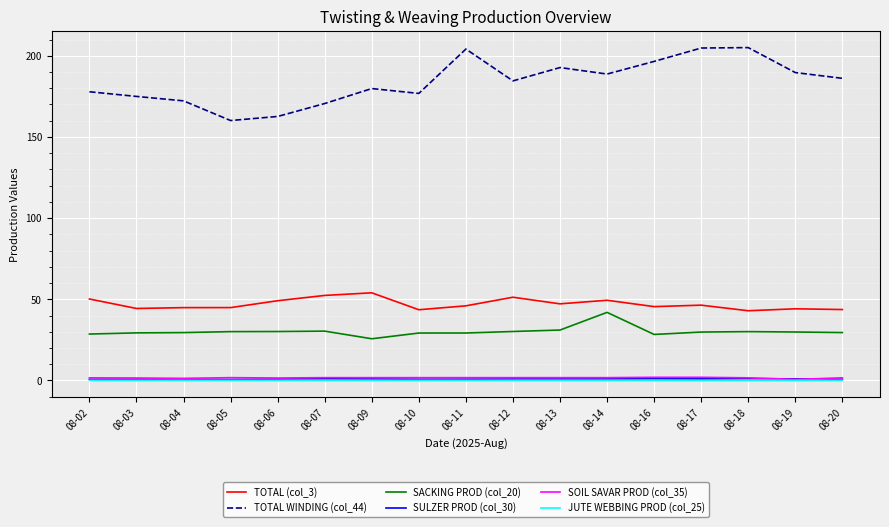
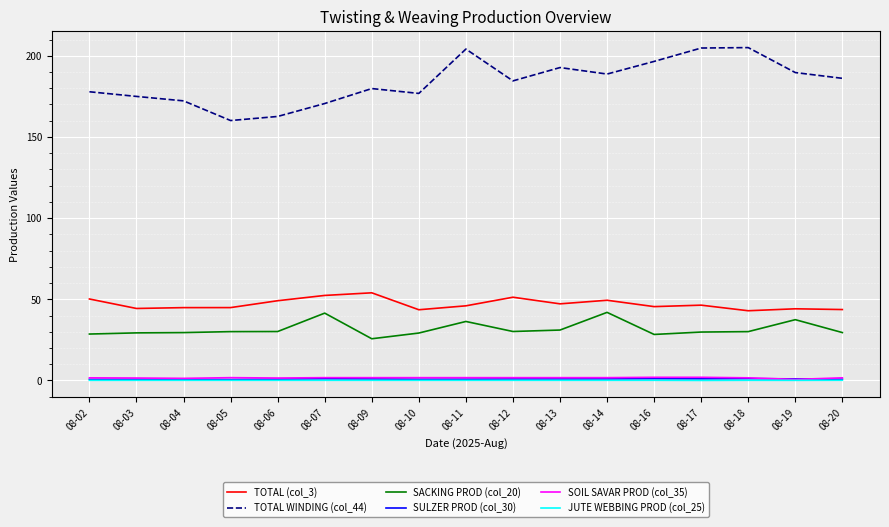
  {
    "TOTAL (col_3)": {
      "08-02": 50,
      "08-03": 44,
      "08-04": 45,
      "08-05": 45,
      "08-06": 49,
      "08-07": 52,
      "08-09": 54,
      "08-10": 44,
      "08-11": 46,
      "08-12": 51,
      "08-13": 47,
      "08-14": 49,
      "08-16": 45,
      "08-17": 46,
      "08-18": 43,
      "08-19": 44,
      "08-20": 44
    },
    "TOTAL WINDING (col_44)": {
      "08-02": 178,
      "08-03": 175,
      "08-04": 172,
      "08-05": 160,
      "08-06": 163,
      "08-07": 171,
      "08-09": 180,
      "08-10": 177,
      "08-11": 204,
      "08-12": 185,
      "08-13": 193,
      "08-14": 189,
      "08-16": 197,
      "08-17": 205,
      "08-18": 205,
      "08-19": 190,
      "08-20": 186
    },
    "SACKING PROD (col_20)": {
      "08-02": 29,
      "08-03": 29,
      "08-04": 29,
      "08-05": 30,
      "08-06": 30,
-     "08-07": 30,
+     "08-07": 41,
      "08-09": 26,
      "08-10": 29,
-     "08-11": 29,
+     "08-11": 36,
      "08-12": 30,
      "08-13": 31,
      "08-14": 42,
      "08-16": 28,
      "08-17": 30,
      "08-18": 30,
-     "08-19": 30,
+     "08-19": 37,
      "08-20": 29
    }
  }
